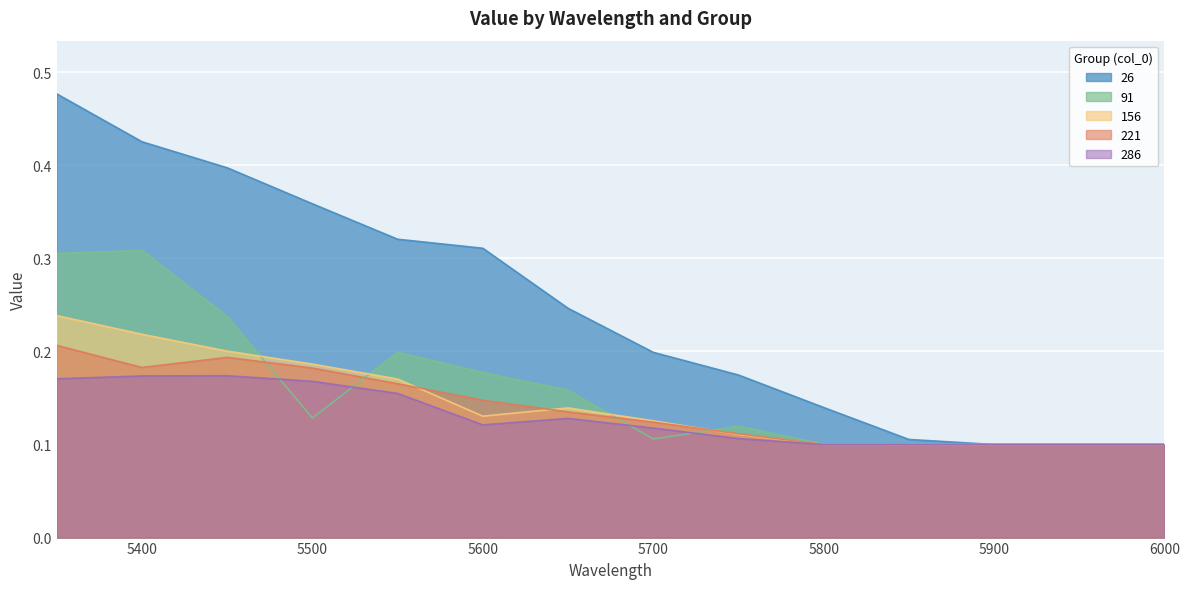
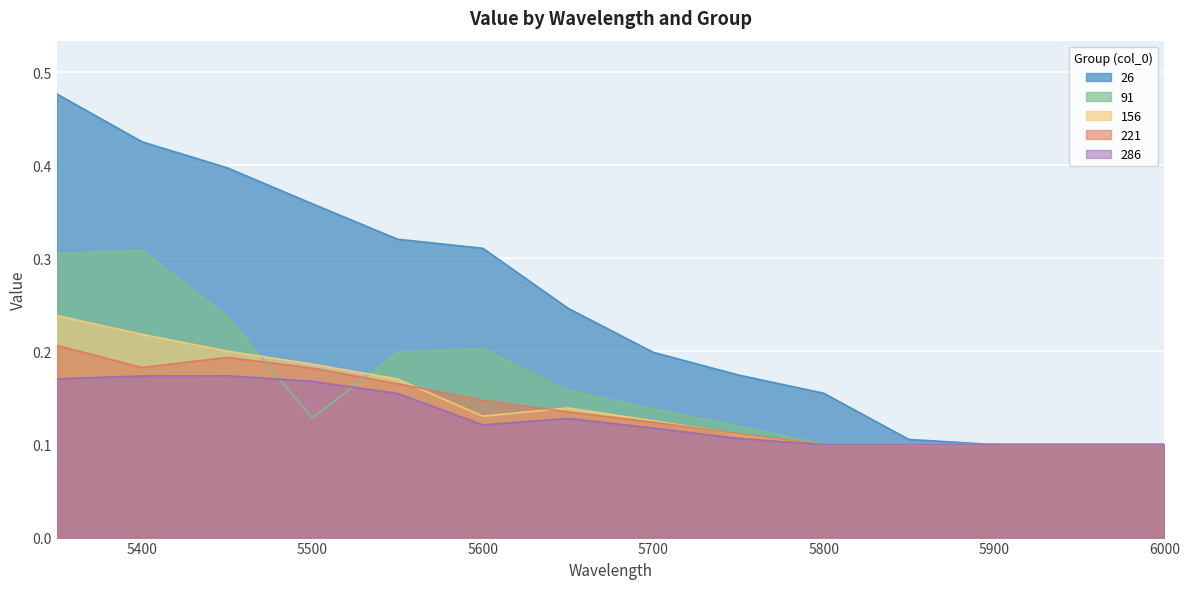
  {
    "26": {
      "5400": 0.43,
      "5500": 0.36,
      "5600": 0.31,
      "5700": 0.20,
-     "5800": 0.14
+     "5800": 0.16
    },
    "91": {
      "5400": 0.31,
      "5500": 0.13,
-     "5600": 0.18,
-     "5700": 0.11
+     "5600": 0.20,
+     "5700": 0.14
    },
    "156": {
      "5400": 0.22,
      "5500": 0.19,
      "5600": 0.13
    },
    "221": {
      "5400": 0.18,
      "5500": 0.18,
      "5600": 0.15
    },
    "286": {
      "5400": 0.17,
      "5500": 0.17,
      "5600": 0.12,
      "5700": 0.12
    }
  }
